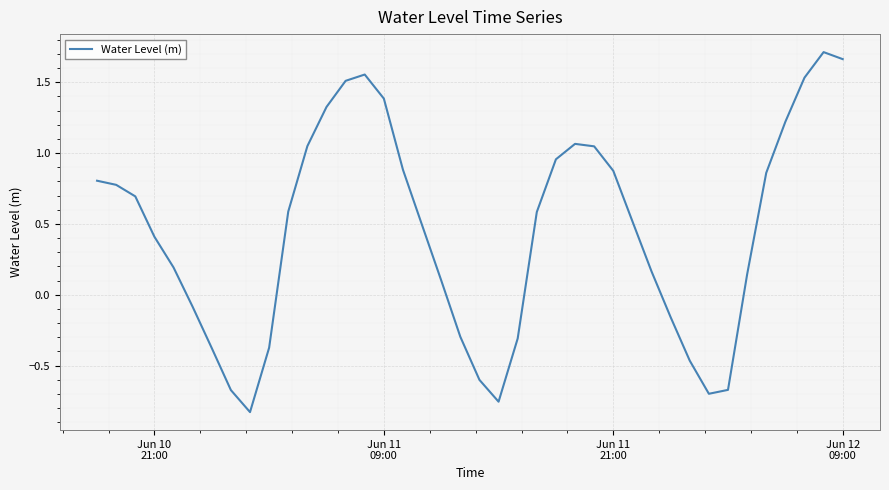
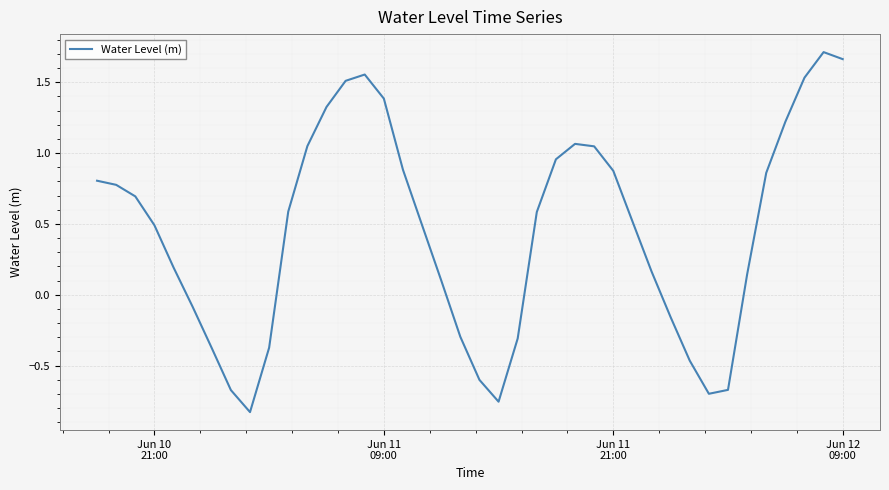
  {
-   "Jun 10 21:00": 0.41,
+   "Jun 10 21:00": 0.49,
    "Jun 11 09:00": 1.38,
    "Jun 11 21:00": 0.87,
    "Jun 12 09:00": 1.66
  }
